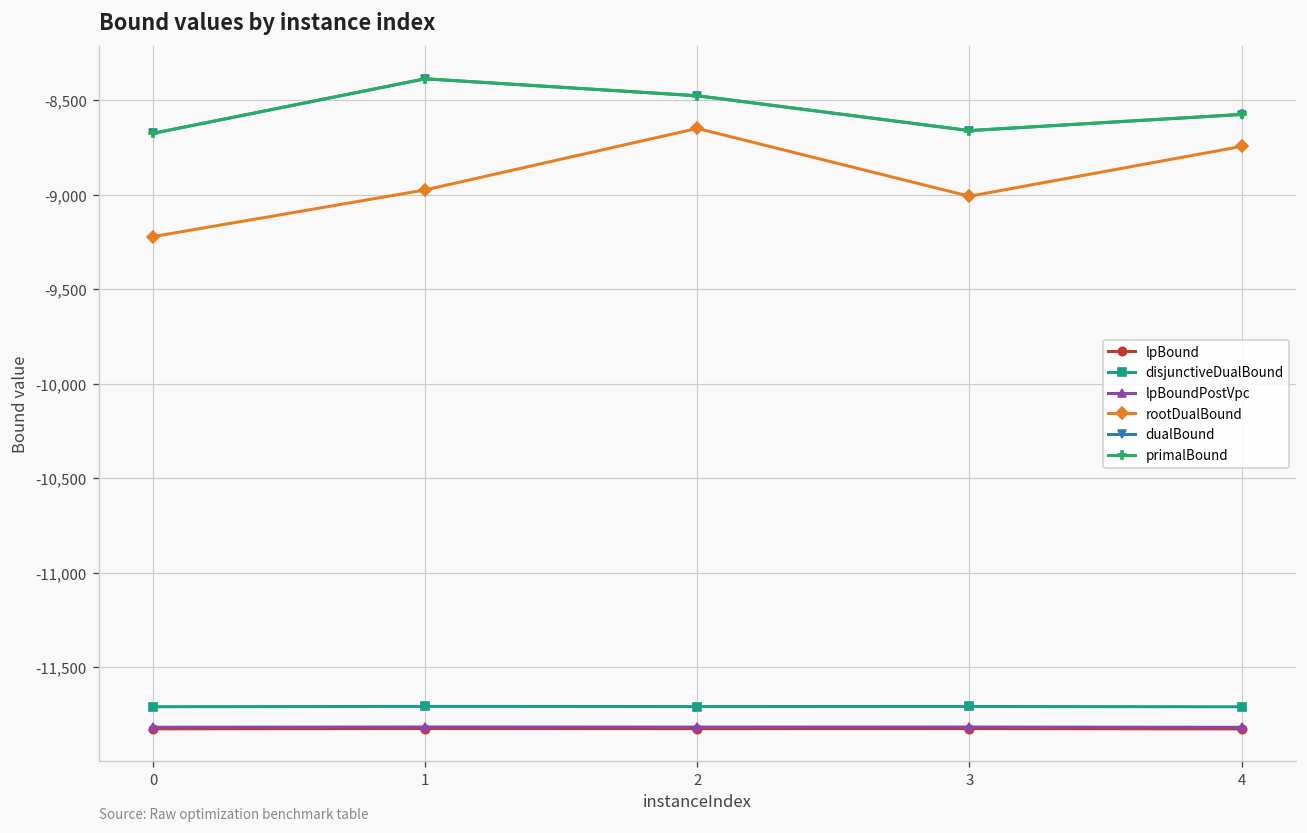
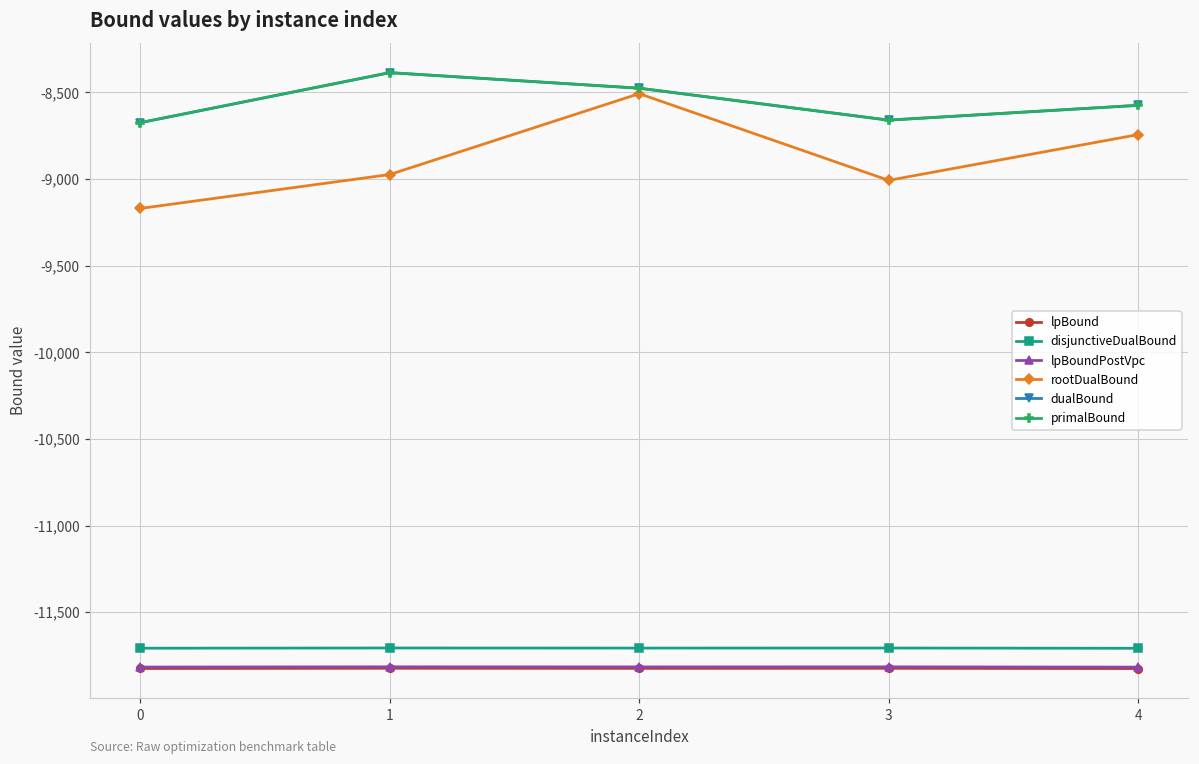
  {
    "rootDualBound": {
-     "0": "-9,220",
+     "0": "-9,170",
      "1": "-8,970",
-     "2": "-8,650",
+     "2": "-8,510",
      "3": "-9,010",
      "4": "-8,740"
    }
  }
